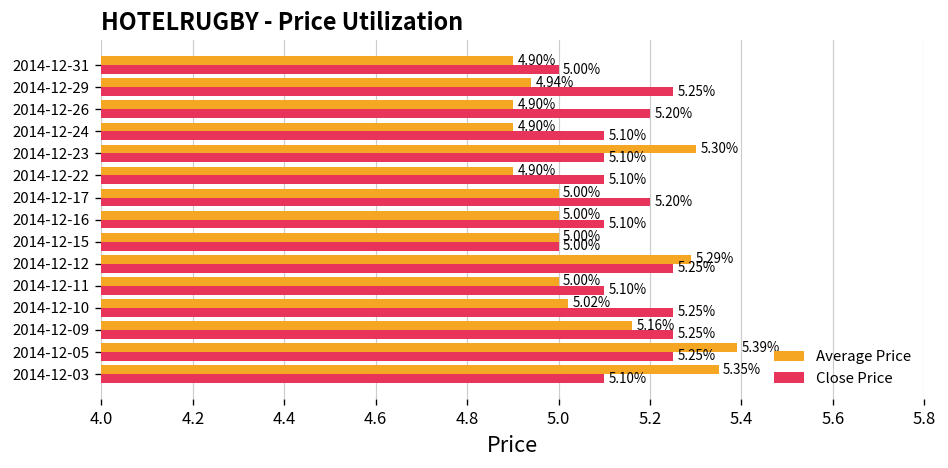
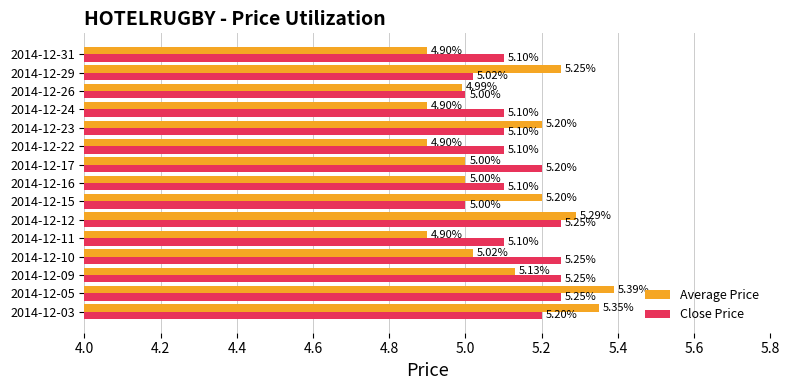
  {
    "Average Price": {
      "2014-12-31": "4.90%",
-     "2014-12-29": "4.94%",
-     "2014-12-26": "4.90%",
+     "2014-12-29": "5.25%",
+     "2014-12-26": "4.99%",
      "2014-12-24": "4.90%",
-     "2014-12-23": "5.30%",
+     "2014-12-23": "5.20%",
      "2014-12-22": "4.90%",
      "2014-12-17": "5.00%",
      "2014-12-16": "5.00%",
-     "2014-12-15": "5.00%",
+     "2014-12-15": "5.20%",
      "2014-12-12": "5.29%",
-     "2014-12-11": "5.00%",
+     "2014-12-11": "4.90%",
      "2014-12-10": "5.02%",
-     "2014-12-09": "5.16%",
+     "2014-12-09": "5.13%",
      "2014-12-05": "5.39%",
      "2014-12-03": "5.35%"
    },
    "Close Price": {
-     "2014-12-31": "5.00%",
-     "2014-12-29": "5.25%",
-     "2014-12-26": "5.20%",
+     "2014-12-31": "5.10%",
+     "2014-12-29": "5.02%",
+     "2014-12-26": "5.00%",
      "2014-12-24": "5.10%",
      "2014-12-23": "5.10%",
      "2014-12-22": "5.10%",
      "2014-12-17": "5.20%",
      "2014-12-16": "5.10%",
      "2014-12-15": "5.00%",
      "2014-12-12": "5.25%",
      "2014-12-11": "5.10%",
      "2014-12-10": "5.25%",
      "2014-12-09": "5.25%",
      "2014-12-05": "5.25%",
-     "2014-12-03": "5.10%"
+     "2014-12-03": "5.20%"
    }
  }
